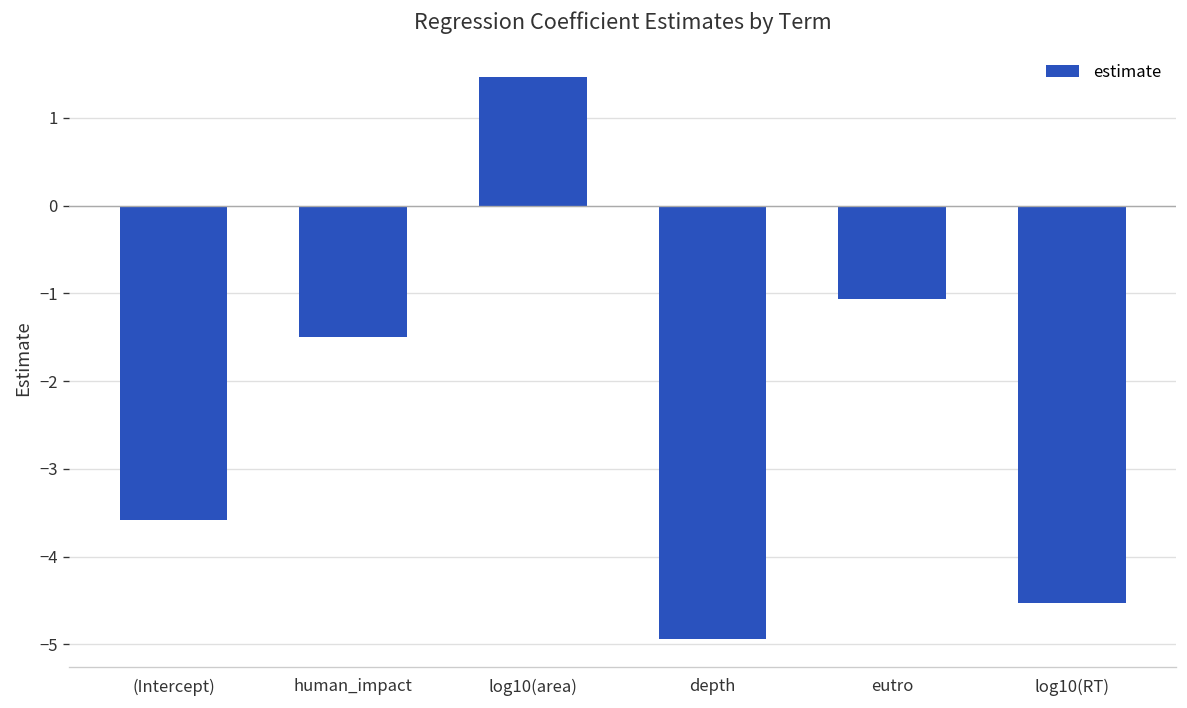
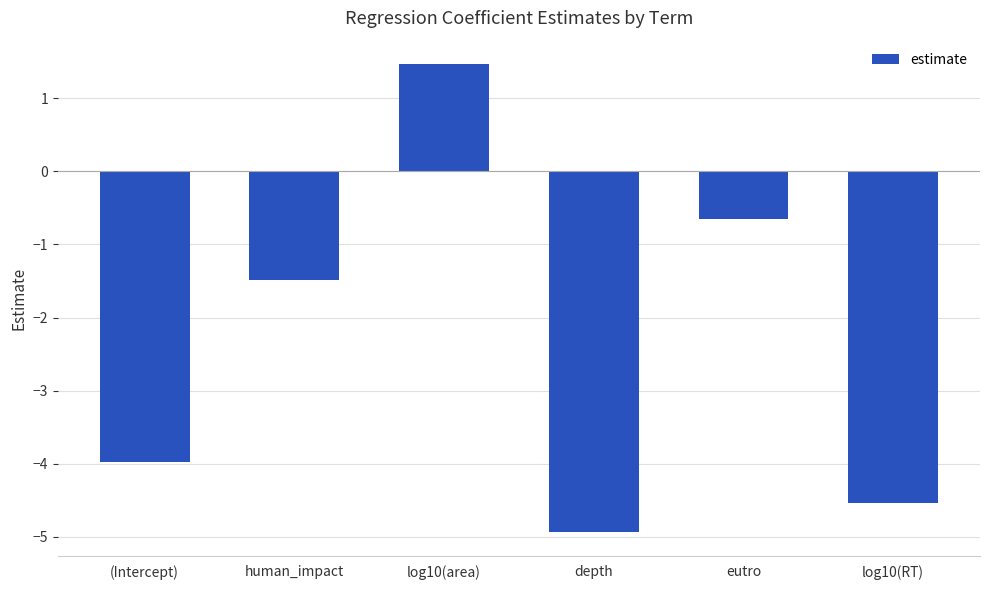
  {
-   "(Intercept)": -3.6,
+   "(Intercept)": -4.0,
    "human_impact": -1.5,
    "log10(area)": 1.5,
    "depth": -4.9,
-   "eutro": -1.1,
+   "eutro": -0.6,
    "log10(RT)": -4.5
  }
